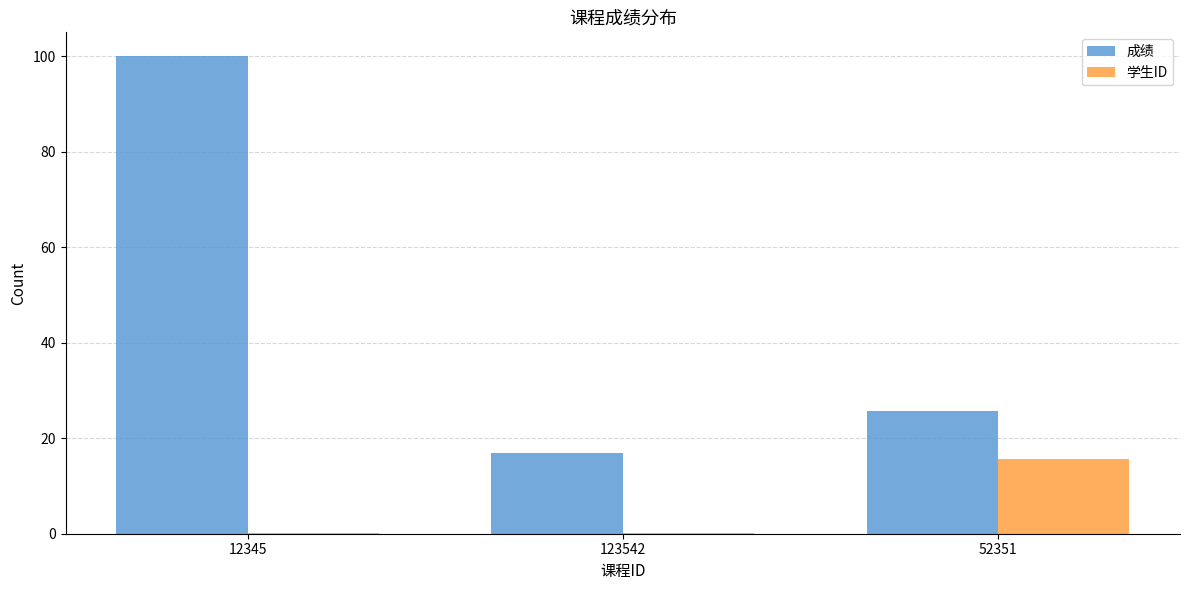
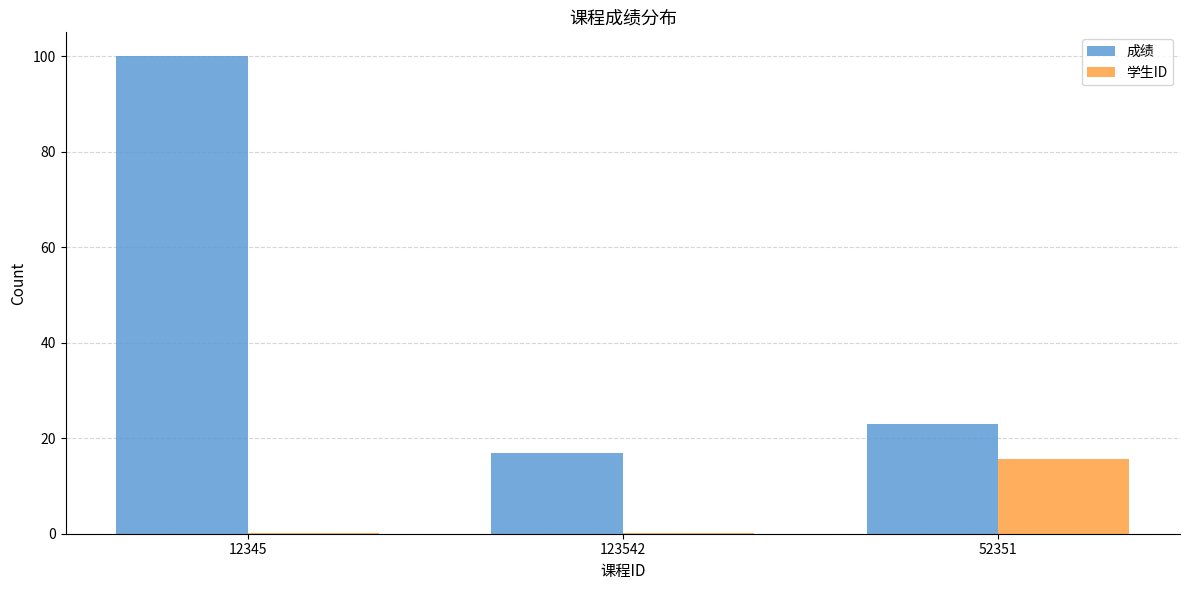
  {
    "成绩": {
      "12345": 100,
      "123542": 17,
-     "52351": 26
+     "52351": 23
    },
    "学生ID": {
      "52351": 16
    }
  }
